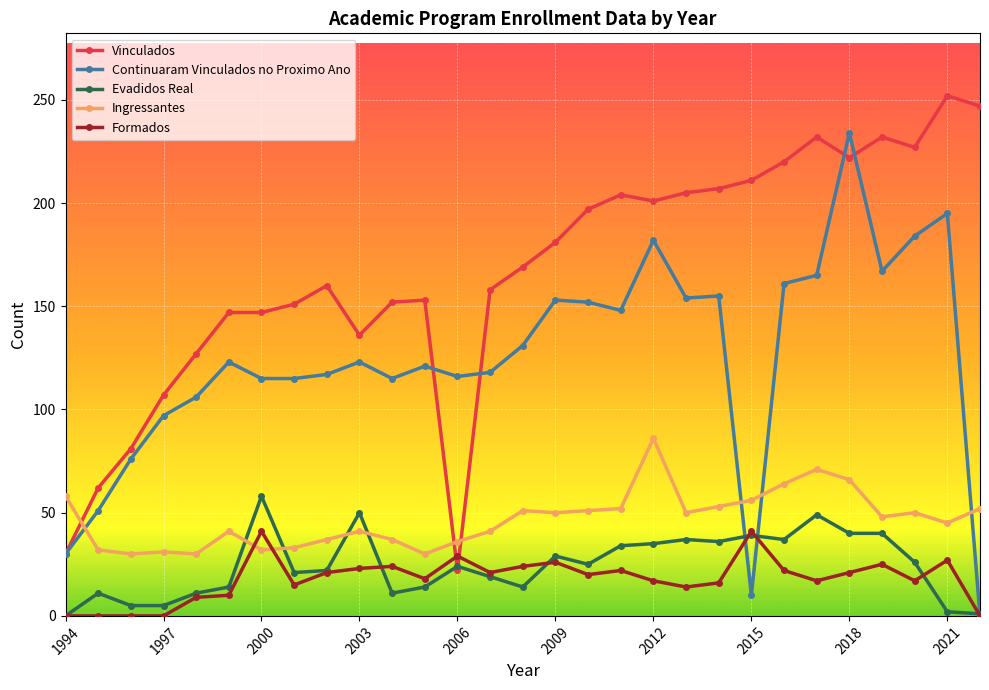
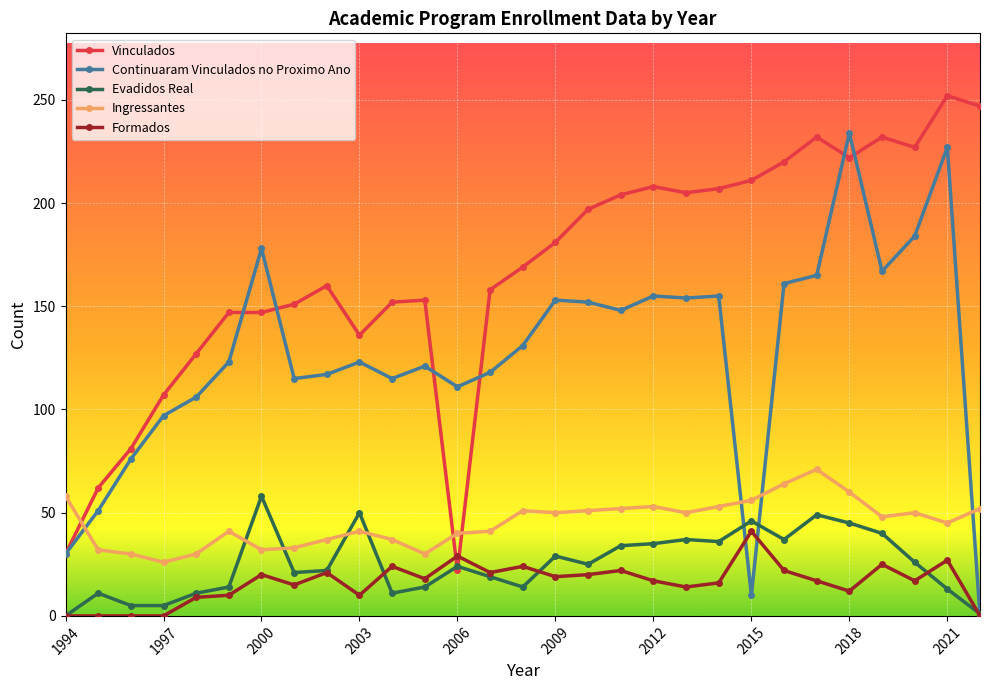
  {
    "Vinculados": {
      "1997": 107,
      "2000": 147,
      "2003": 136,
      "2006": 22,
      "2009": 181,
-     "2012": 201,
+     "2012": 208,
      "2015": 211,
      "2018": 222,
      "2021": 252
    },
    "Continuaram Vinculados no Proximo Ano": {
      "1997": 97,
-     "2000": 115,
+     "2000": 178,
      "2003": 123,
-     "2006": 116,
+     "2006": 111,
      "2009": 153,
-     "2012": 182,
+     "2012": 155,
      "2015": 10,
      "2018": 234,
-     "2021": 195
+     "2021": 227
    },
    "Evadidos Real": {
      "1997": 5,
      "2000": 58,
      "2003": 50,
      "2006": 24,
      "2009": 29,
      "2012": 35,
-     "2015": 39,
-     "2018": 40,
-     "2021": 2
+     "2015": 46,
+     "2018": 45,
+     "2021": 13
    },
    "Ingressantes": {
      "1994": 58,
-     "1997": 31,
+     "1997": 26,
      "2000": 32,
      "2003": 41,
-     "2006": 36,
+     "2006": 40,
      "2009": 50,
-     "2012": 86,
+     "2012": 53,
      "2015": 56,
-     "2018": 66,
+     "2018": 60,
      "2021": 45
    },
    "Formados": {
      "1997": 0,
-     "2000": 41,
-     "2003": 23,
+     "2000": 20,
+     "2003": 10,
      "2006": 29,
-     "2009": 26,
+     "2009": 19,
      "2012": 17,
      "2015": 41,
-     "2018": 21,
+     "2018": 12,
      "2021": 27
    }
  }
